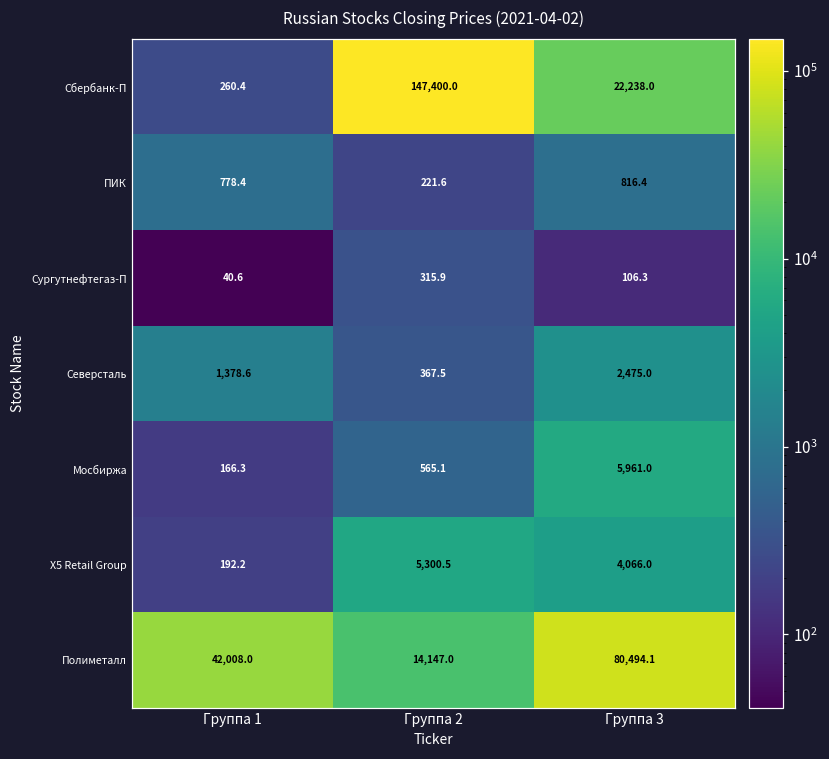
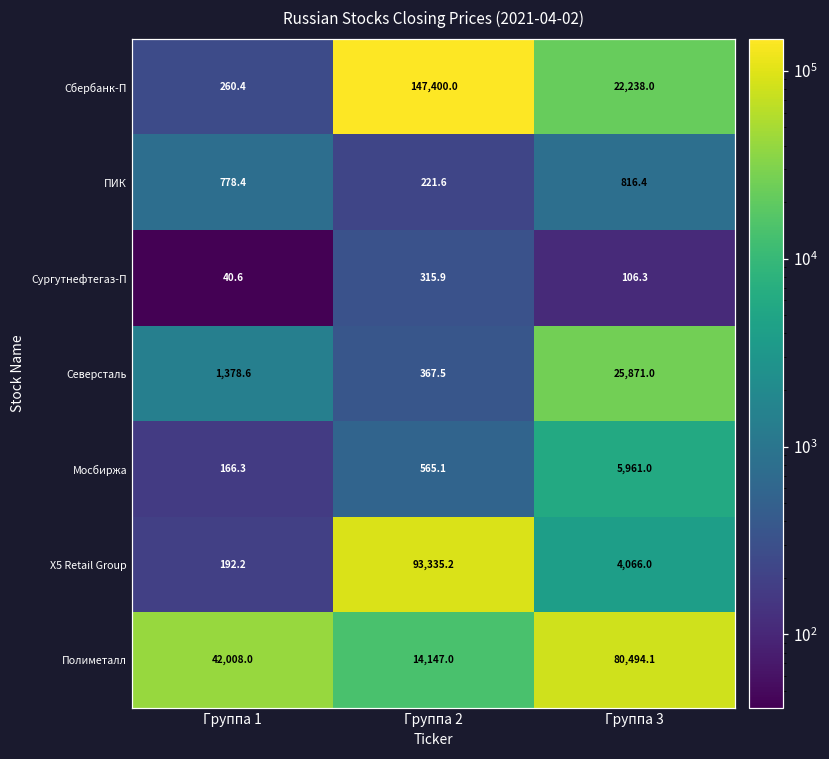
  {
    "Сбербанк-П": {
      "Группа 1": "260.4",
      "Группа 2": "147,400.0",
      "Группа 3": "22,238.0"
    },
    "ПИК": {
      "Группа 1": "778.4",
      "Группа 2": "221.6",
      "Группа 3": "816.4"
    },
    "Сургутнефтегаз-П": {
      "Группа 1": "40.6",
      "Группа 2": "315.9",
      "Группа 3": "106.3"
    },
    "Северсталь": {
      "Группа 1": "1,378.6",
      "Группа 2": "367.5",
-     "Группа 3": "2,475.0"
+     "Группа 3": "25,871.0"
    },
    "Мосбиржа": {
      "Группа 1": "166.3",
      "Группа 2": "565.1",
      "Группа 3": "5,961.0"
    },
    "X5 Retail Group": {
      "Группа 1": "192.2",
-     "Группа 2": "5,300.5",
+     "Группа 2": "93,335.2",
      "Группа 3": "4,066.0"
    },
    "Полиметалл": {
      "Группа 1": "42,008.0",
      "Группа 2": "14,147.0",
      "Группа 3": "80,494.1"
    }
  }
